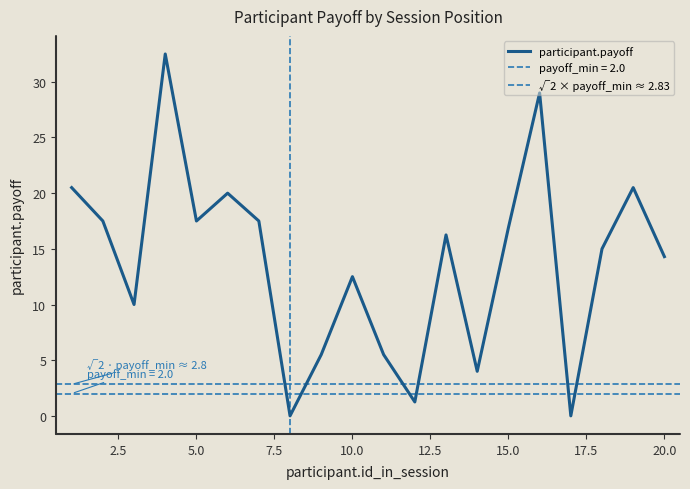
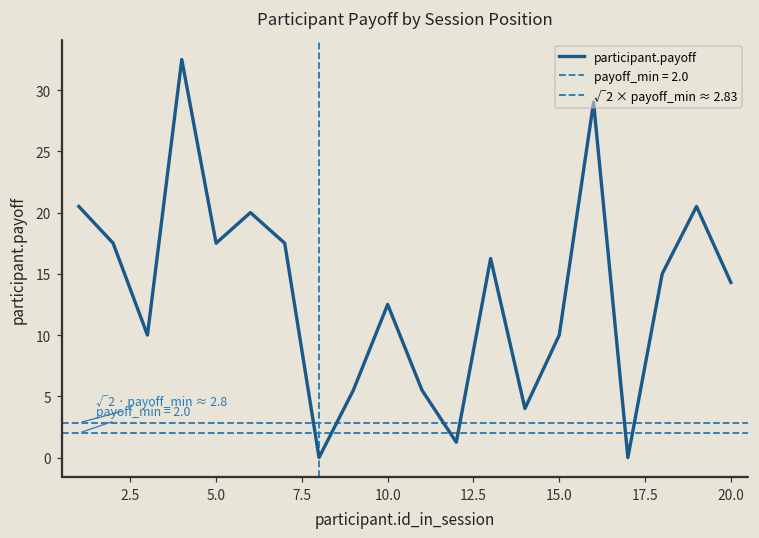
  {
    "5.0": 17.5,
    "10.0": 12.5,
-   "15.0": 16.9,
+   "15.0": 10.0,
    "20.0": 14.3
  }
